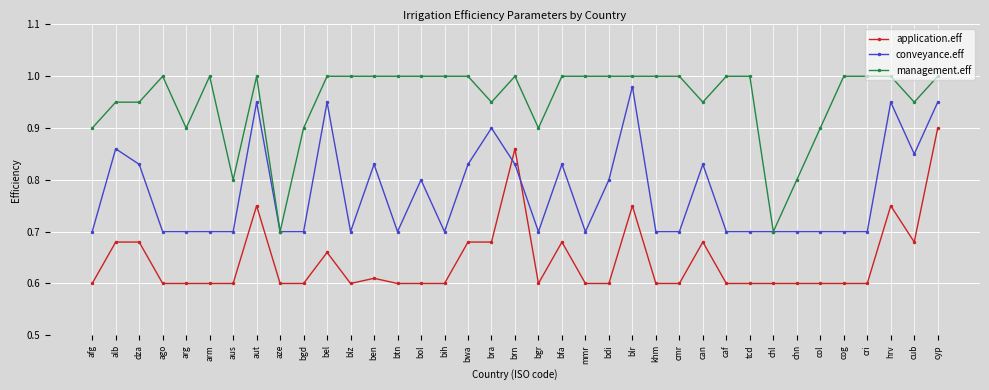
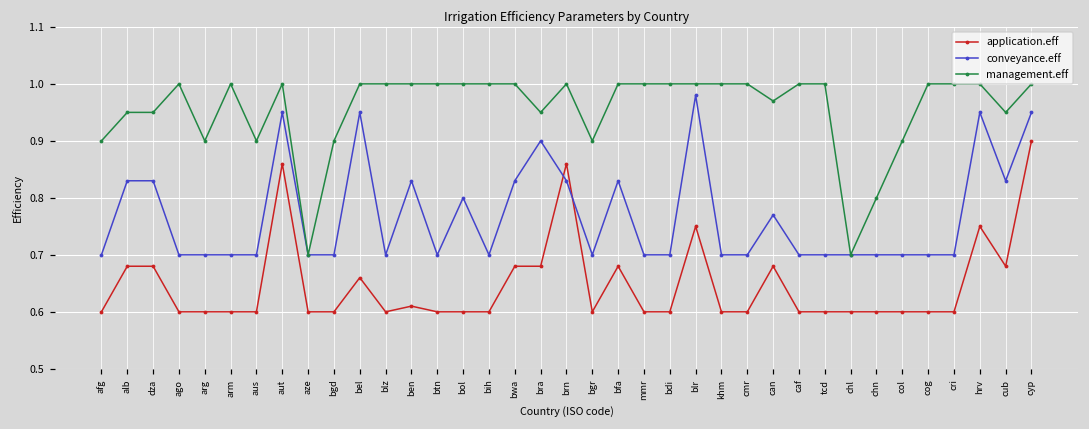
  {
    "application.eff": {
      "afg": 0.60,
      "alb": 0.68,
      "dza": 0.68,
      "ago": 0.60,
      "arg": 0.60,
      "arm": 0.60,
      "aus": 0.60,
-     "aut": 0.75,
+     "aut": 0.86,
      "aze": 0.60,
      "bgd": 0.60,
      "bel": 0.66,
      "blz": 0.60,
      "ben": 0.61,
      "btn": 0.60,
      "bol": 0.60,
      "bih": 0.60,
      "bwa": 0.68,
      "bra": 0.68,
      "brn": 0.86,
      "bgr": 0.60,
      "bfa": 0.68,
      "mmr": 0.60,
      "bdi": 0.60,
      "blr": 0.75,
      "khm": 0.60,
      "cmr": 0.60,
      "can": 0.68,
      "caf": 0.60,
      "tcd": 0.60,
      "chl": 0.60,
      "chn": 0.60,
      "col": 0.60,
      "cog": 0.60,
      "cri": 0.60,
      "hrv": 0.75,
      "cub": 0.68,
      "cyp": 0.90
    },
    "conveyance.eff": {
      "afg": 0.70,
-     "alb": 0.86,
+     "alb": 0.83,
      "dza": 0.83,
      "ago": 0.70,
      "arg": 0.70,
      "arm": 0.70,
      "aus": 0.70,
      "aut": 0.95,
      "bgd": 0.70,
      "bel": 0.95,
      "blz": 0.70,
      "ben": 0.83,
      "btn": 0.70,
      "bol": 0.80,
      "bih": 0.70,
      "bwa": 0.83,
      "bra": 0.90,
      "brn": 0.83,
      "bgr": 0.70,
      "bfa": 0.83,
      "mmr": 0.70,
-     "bdi": 0.8,
+     "bdi": 0.7,
      "blr": 0.98,
      "khm": 0.70,
      "cmr": 0.70,
-     "can": 0.83,
+     "can": 0.77,
      "caf": 0.70,
      "tcd": 0.70,
      "chn": 0.70,
      "col": 0.70,
      "cog": 0.70,
      "cri": 0.70,
      "hrv": 0.95,
-     "cub": 0.85,
+     "cub": 0.83,
      "cyp": 0.95
    },
    "management.eff": {
      "afg": 0.90,
      "alb": 0.95,
      "dza": 0.95,
      "ago": 1.00,
      "arg": 0.90,
      "arm": 1.00,
-     "aus": 0.8,
+     "aus": 0.9,
      "aut": 1.00,
      "bgd": 0.90,
      "bel": 1.00,
      "blz": 1.00,
      "ben": 1.00,
      "btn": 1.00,
      "bol": 1.00,
      "bih": 1.00,
      "bwa": 1.00,
      "bra": 0.95,
      "brn": 1.00,
      "bgr": 0.90,
      "bfa": 1.00,
      "mmr": 1.00,
      "bdi": 1.00,
      "blr": 1.00,
      "khm": 1.00,
      "cmr": 1.00,
-     "can": 0.95,
+     "can": 0.97,
      "caf": 1.00,
      "tcd": 1.00,
      "chn": 0.80,
      "col": 0.90,
      "cog": 1.00,
      "cub": 0.95
    }
  }
